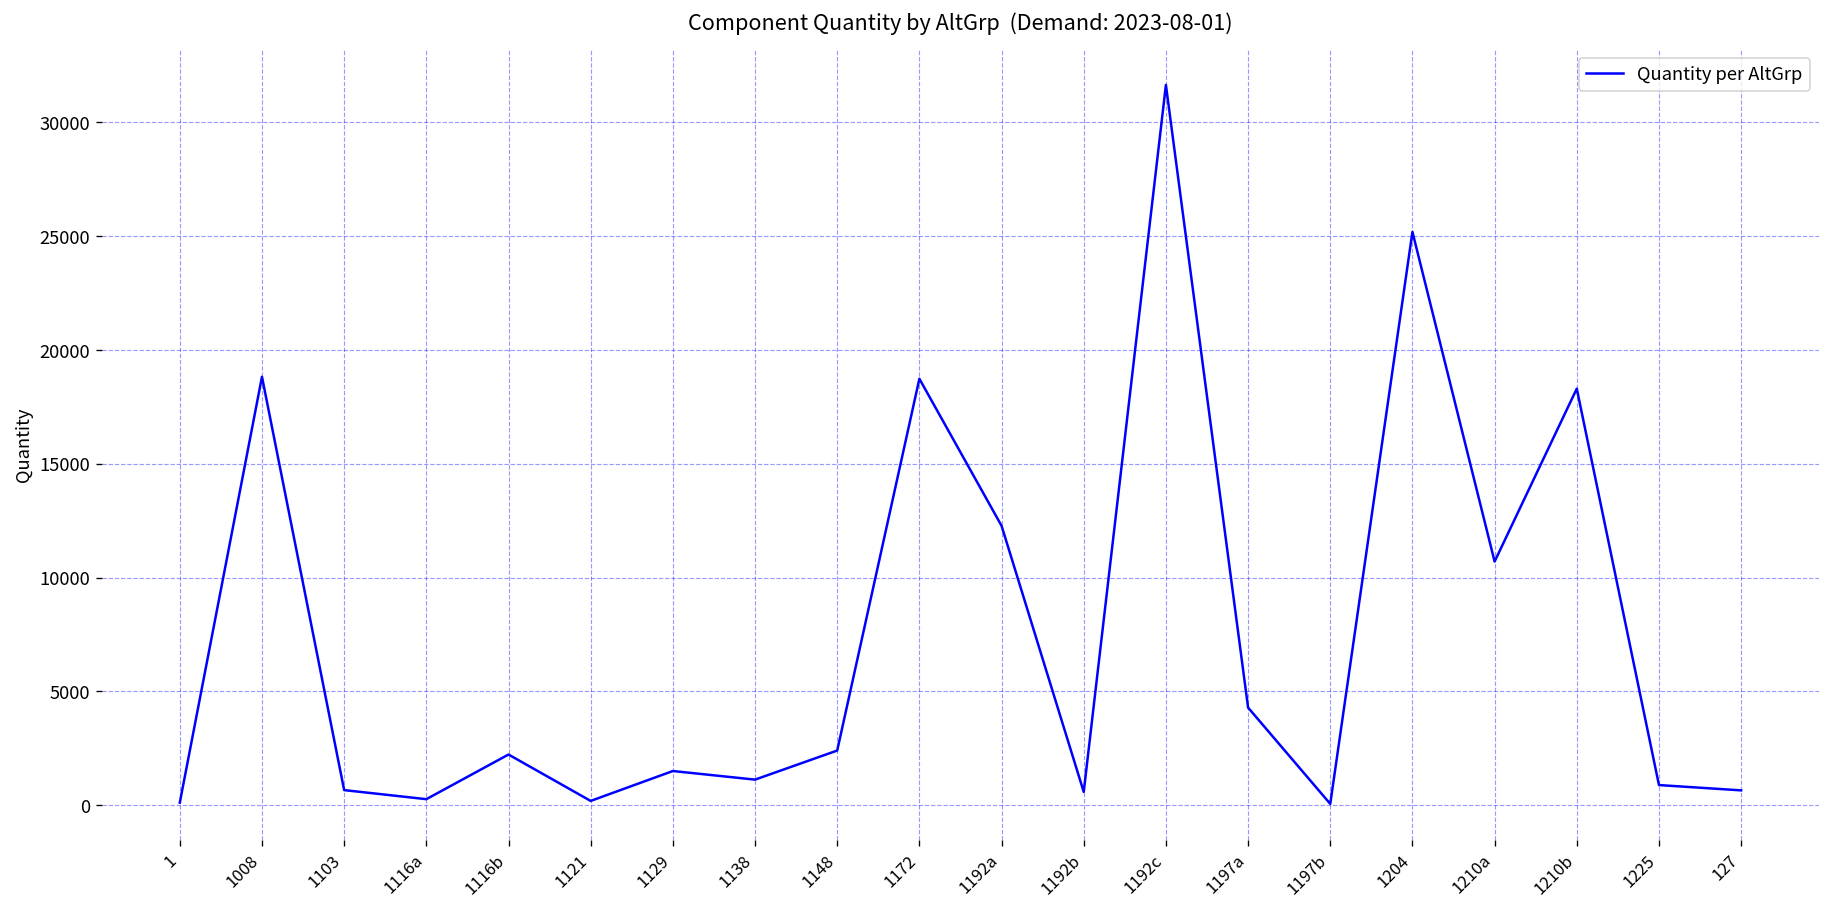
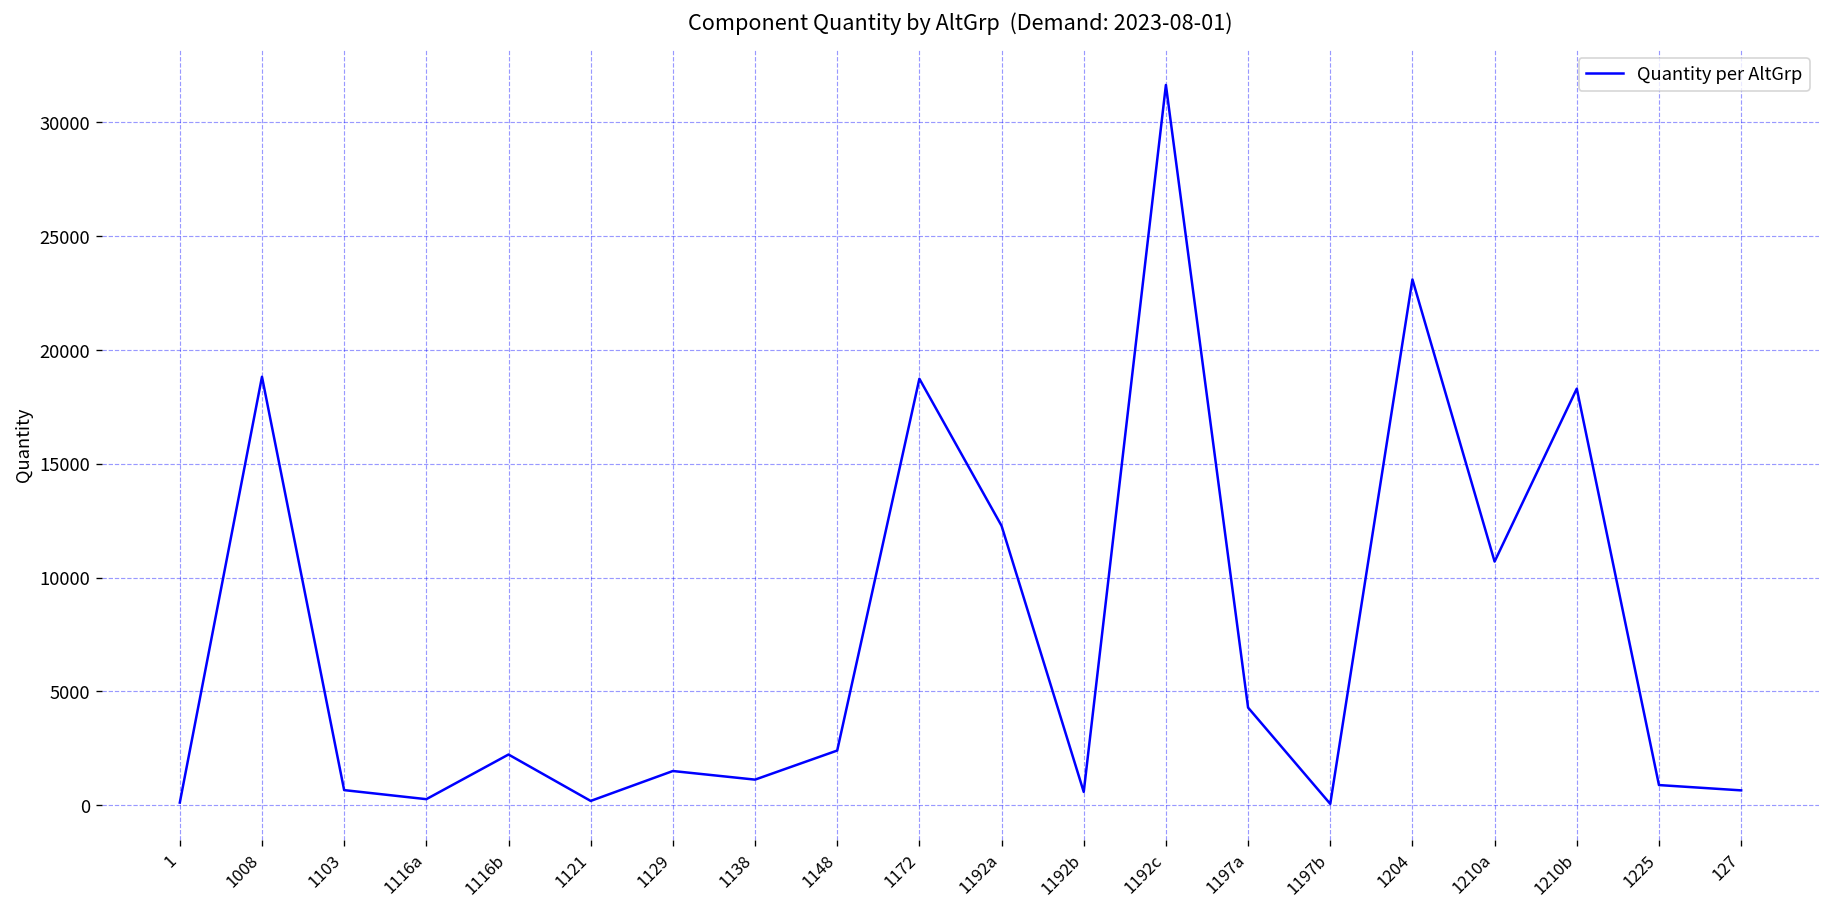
  {
    "1": 100,
    "1008": 18800,
    "1103": 700,
    "1116a": 300,
    "1116b": 2200,
    "1121": 200,
    "1129": 1500,
    "1138": 1100,
    "1148": 2400,
    "1172": 18700,
    "1192a": 12300,
    "1192b": 600,
    "1192c": 31600,
    "1197a": 4300,
    "1197b": 100,
-   "1204": 25200,
+   "1204": 23100,
    "1210a": 10700,
    "1210b": 18300,
    "1225": 900,
    "127": 700
  }
